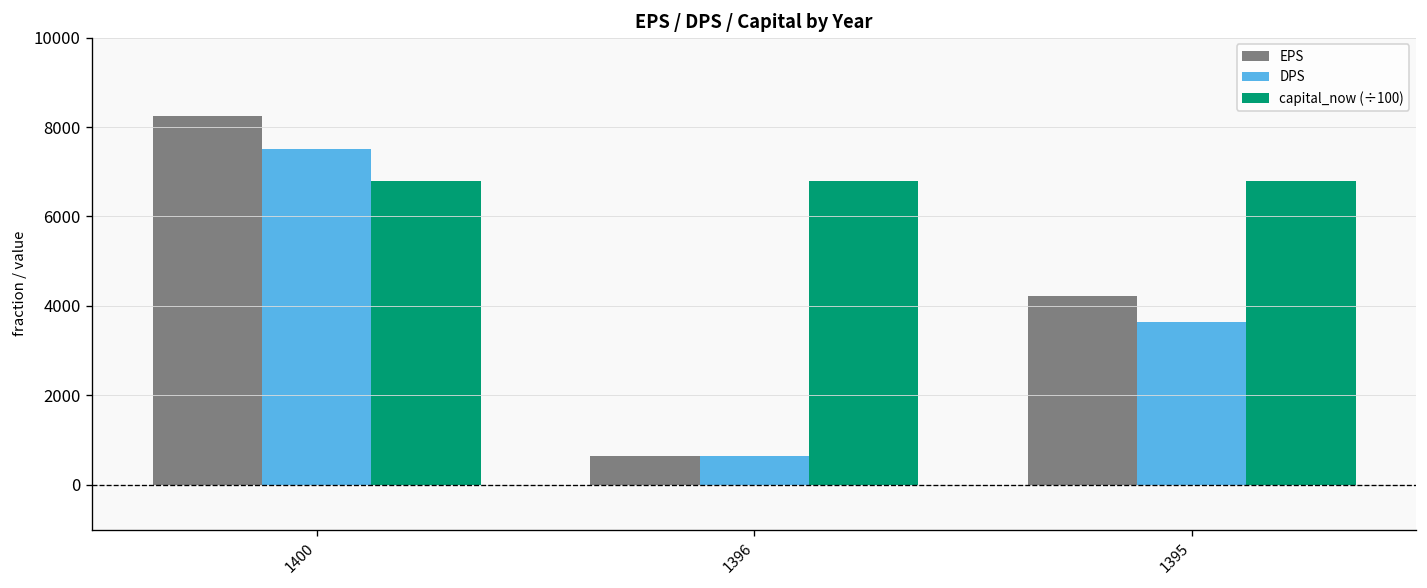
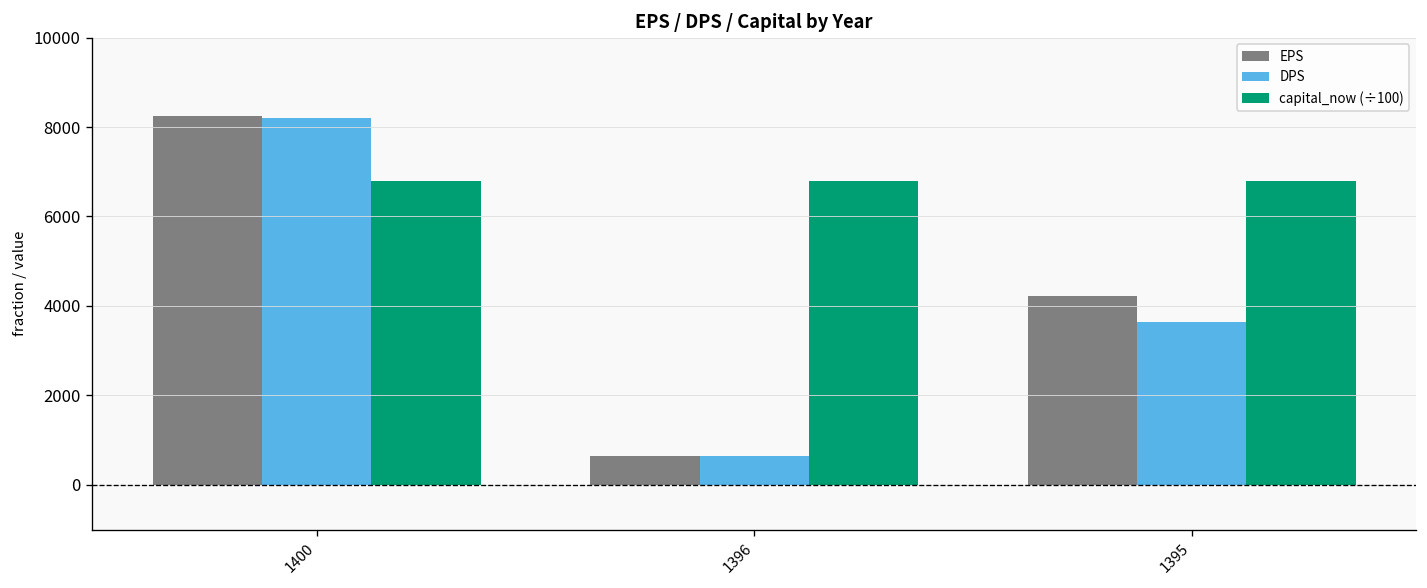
  {
    "EPS": {
      "1400": 8300,
      "1396": 700,
      "1395": 4200
    },
    "DPS": {
-     "1400": 7500,
+     "1400": 8200,
      "1396": 700,
      "1395": 3600
    },
    "capital_now (÷100)": {
      "1400": 6800,
      "1396": 6800,
      "1395": 6800
    }
  }
